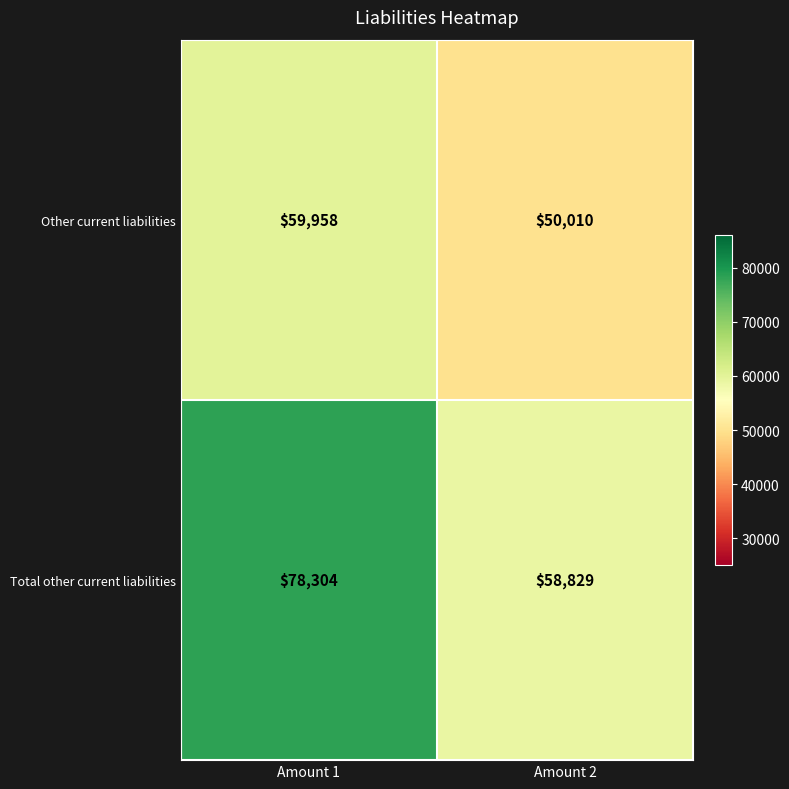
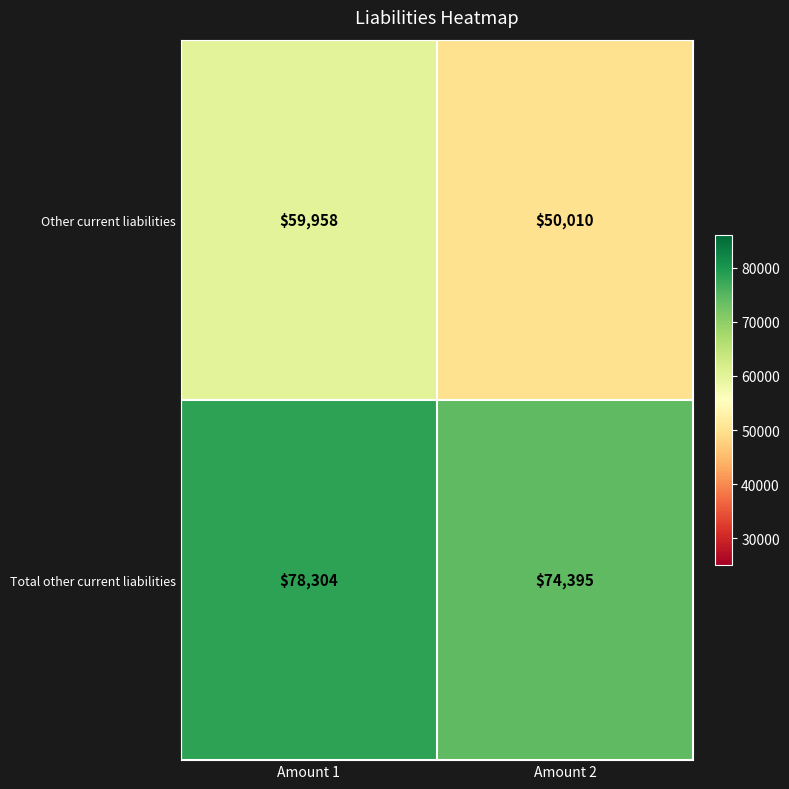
  {
    "Other current liabilities": {
      "Amount 1": "$59,958",
      "Amount 2": "$50,010"
    },
    "Total other current liabilities": {
      "Amount 1": "$78,304",
-     "Amount 2": "$58,829"
+     "Amount 2": "$74,395"
    }
  }
